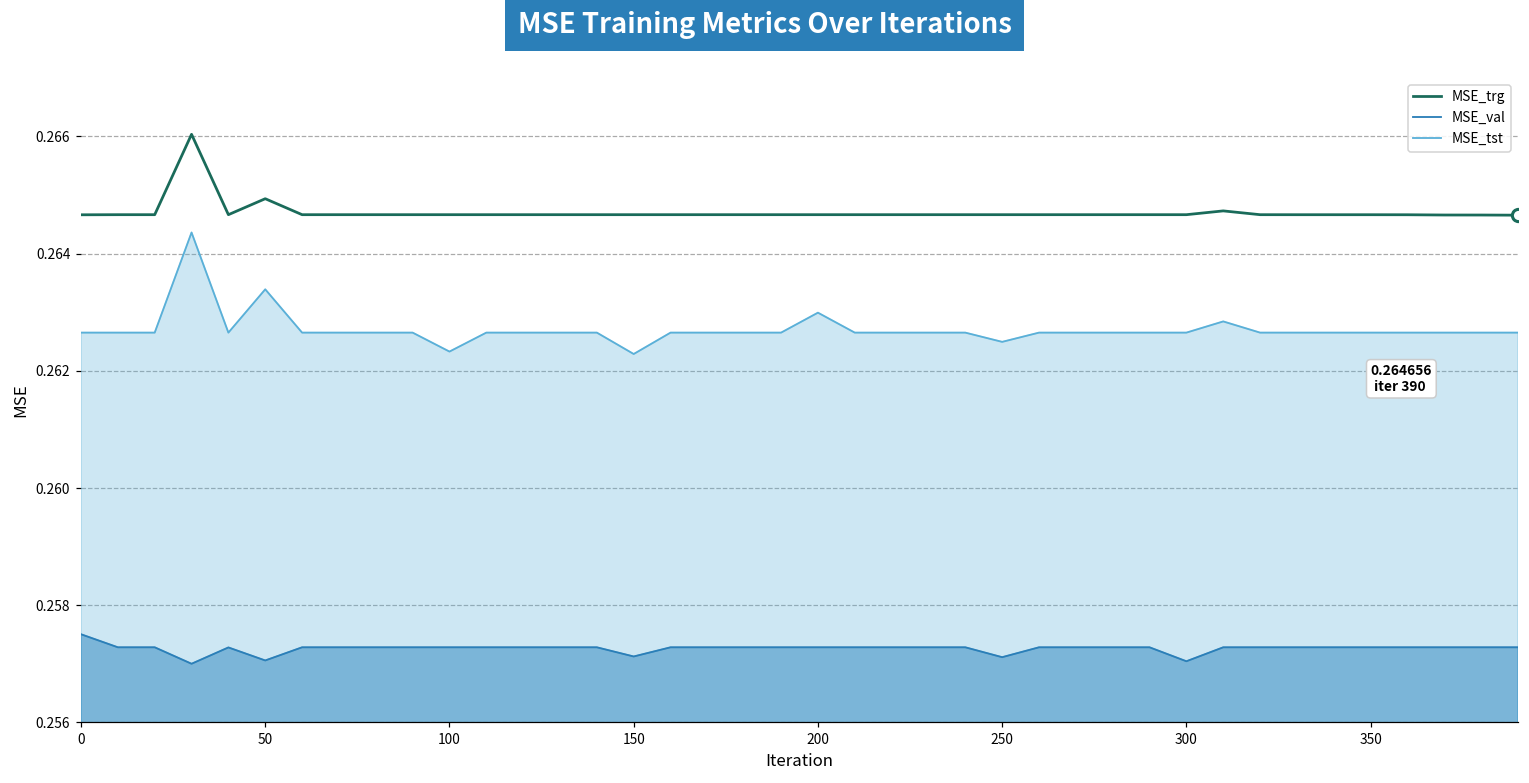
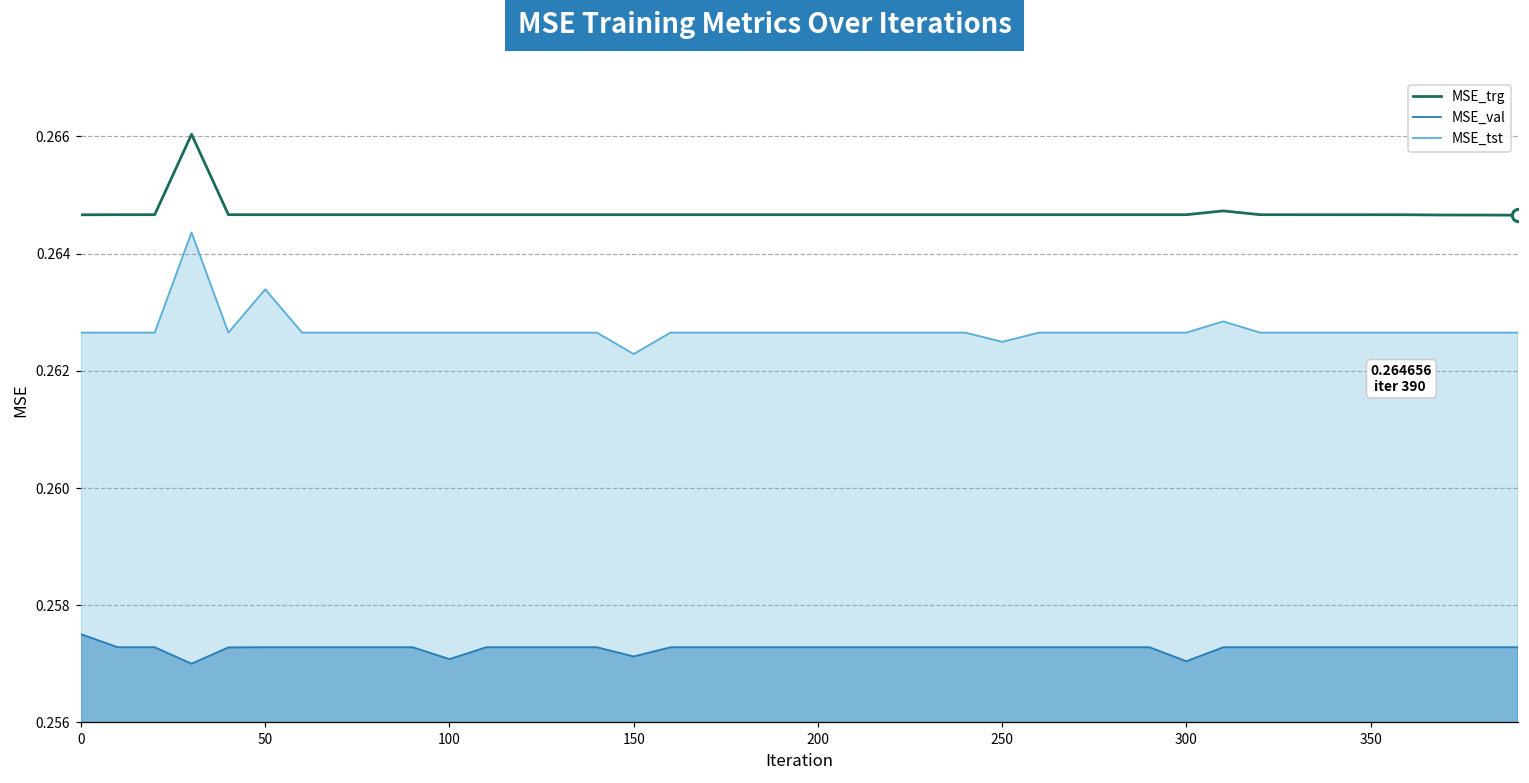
  {
    "MSE_trg": {
      "0": 0.2647,
-     "50": 0.2649,
+     "50": 0.2647,
      "100": 0.2647,
      "150": 0.2647,
      "200": 0.2647,
      "250": 0.2647,
      "300": 0.2647,
      "350": 0.2647
    },
    "MSE_val": {
      "0": 0.2575,
-     "50": 0.2571,
-     "100": 0.2573,
+     "50": 0.2573,
+     "100": 0.2571,
      "150": 0.2571,
      "200": 0.2573,
-     "250": 0.2571,
+     "250": 0.2573,
      "300": 0.2570,
      "350": 0.2573
    },
    "MSE_tst": {
      "0": 0.2627,
      "50": 0.2634,
-     "100": 0.2623,
+     "100": 0.2627,
      "150": 0.2623,
-     "200": 0.2630,
+     "200": 0.2627,
      "250": 0.2625,
      "300": 0.2627,
      "350": 0.2627
    }
  }
